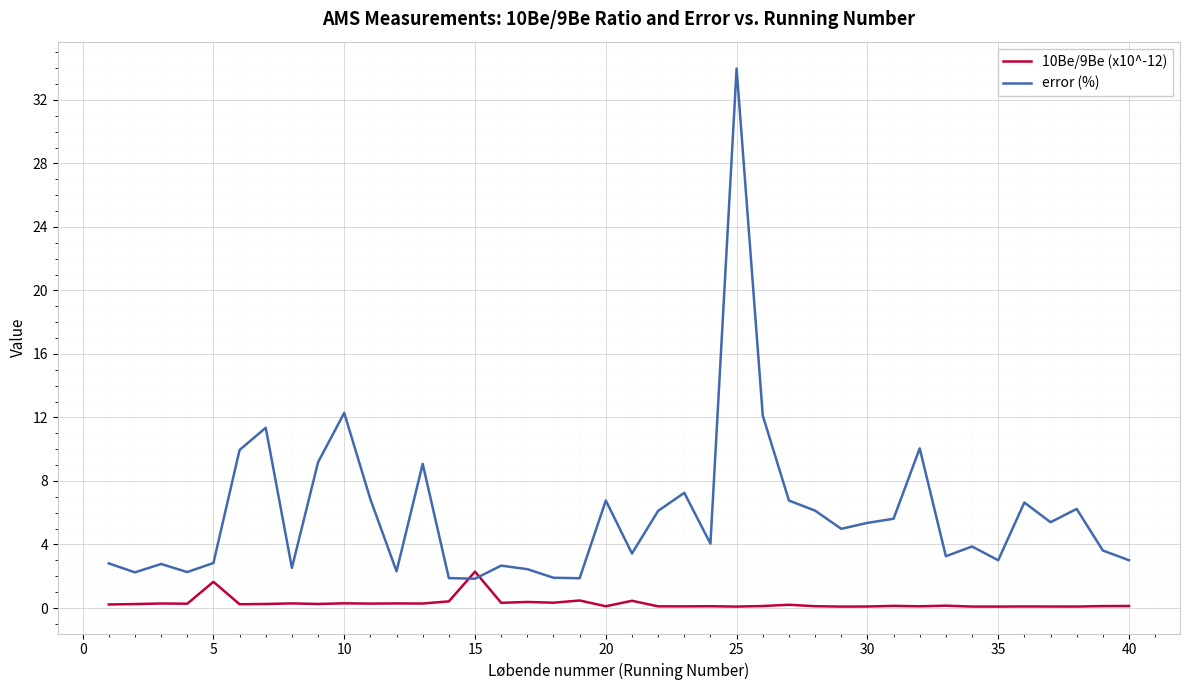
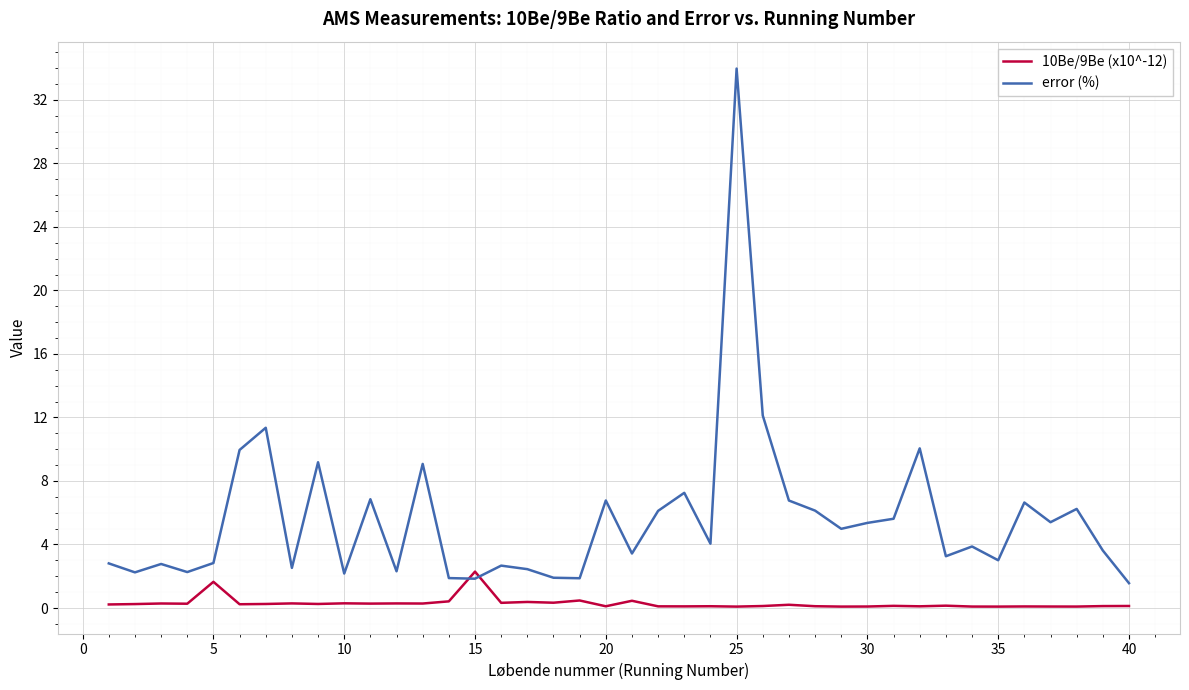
  {
    "10Be/9Be (x10^-12)": {
      "5": 1.6,
      "10": 0.3,
      "15": 2.3,
      "20": 0.1,
      "25": 0.1,
      "30": 0.1,
      "35": 0.1,
      "40": 0.1
    },
    "error (%)": {
      "5": 2.8,
-     "10": 12.3,
+     "10": 2.2,
      "15": 1.8,
      "20": 6.8,
      "25": 34.0,
      "30": 5.4,
      "35": 3.0,
-     "40": 3.0
+     "40": 1.6
    }
  }
